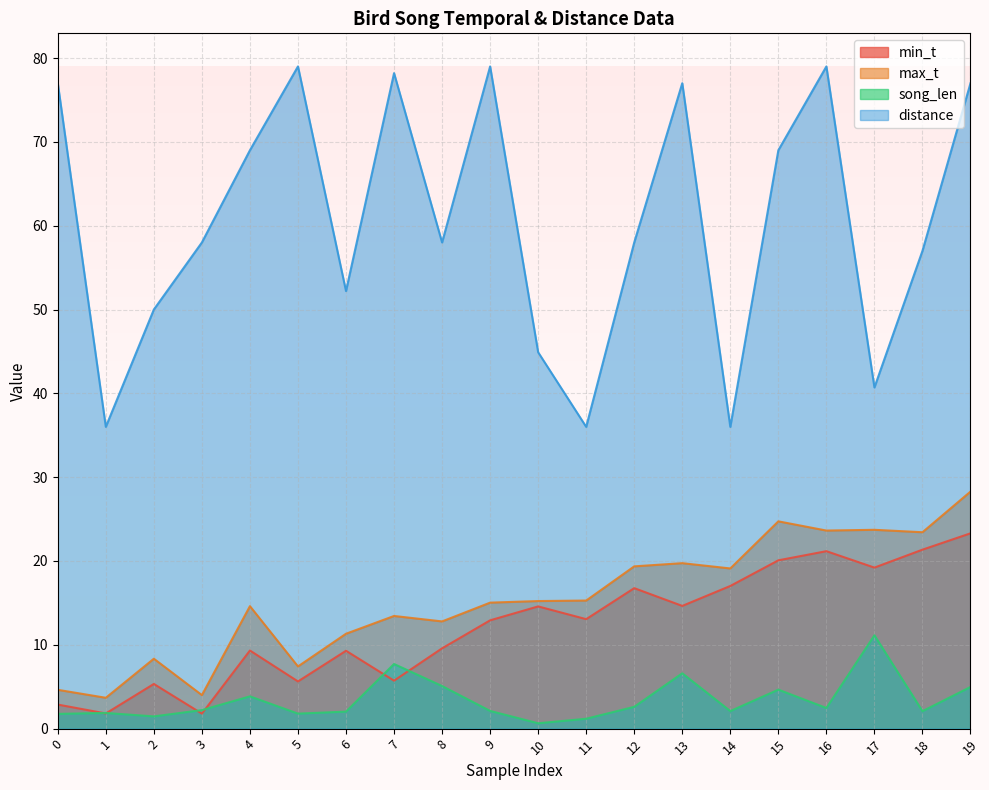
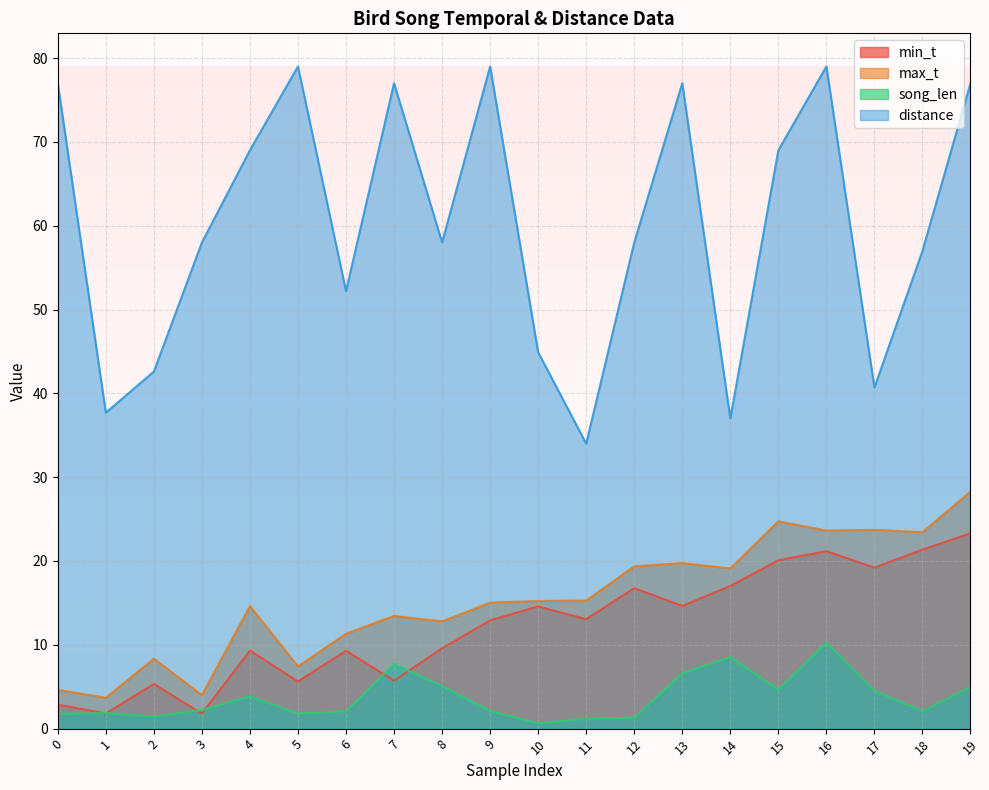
  {
    "song_len": {
      "0": 2,
      "2": 1,
      "3": 2,
      "4": 4,
      "5": 2,
      "6": 2,
      "7": 8,
      "8": 5,
      "9": 2,
      "10": 1,
      "11": 1,
-     "12": 3,
+     "12": 1,
      "13": 7,
-     "14": 2,
+     "14": 9,
      "15": 5,
-     "16": 2,
-     "17": 11,
+     "16": 10,
+     "17": 5,
      "18": 2,
      "19": 5
    },
    "distance": {
      "0": 77,
-     "1": 36,
-     "2": 50,
+     "1": 38,
+     "2": 43,
      "3": 58,
      "4": 69,
      "5": 79,
      "6": 52,
-     "7": 78,
+     "7": 77,
      "8": 58,
      "9": 79,
      "10": 45,
-     "11": 36,
+     "11": 34,
      "12": 58,
      "13": 77,
-     "14": 36,
+     "14": 37,
      "15": 69,
      "16": 79,
      "17": 41,
      "18": 57,
      "19": 77
    }
  }
